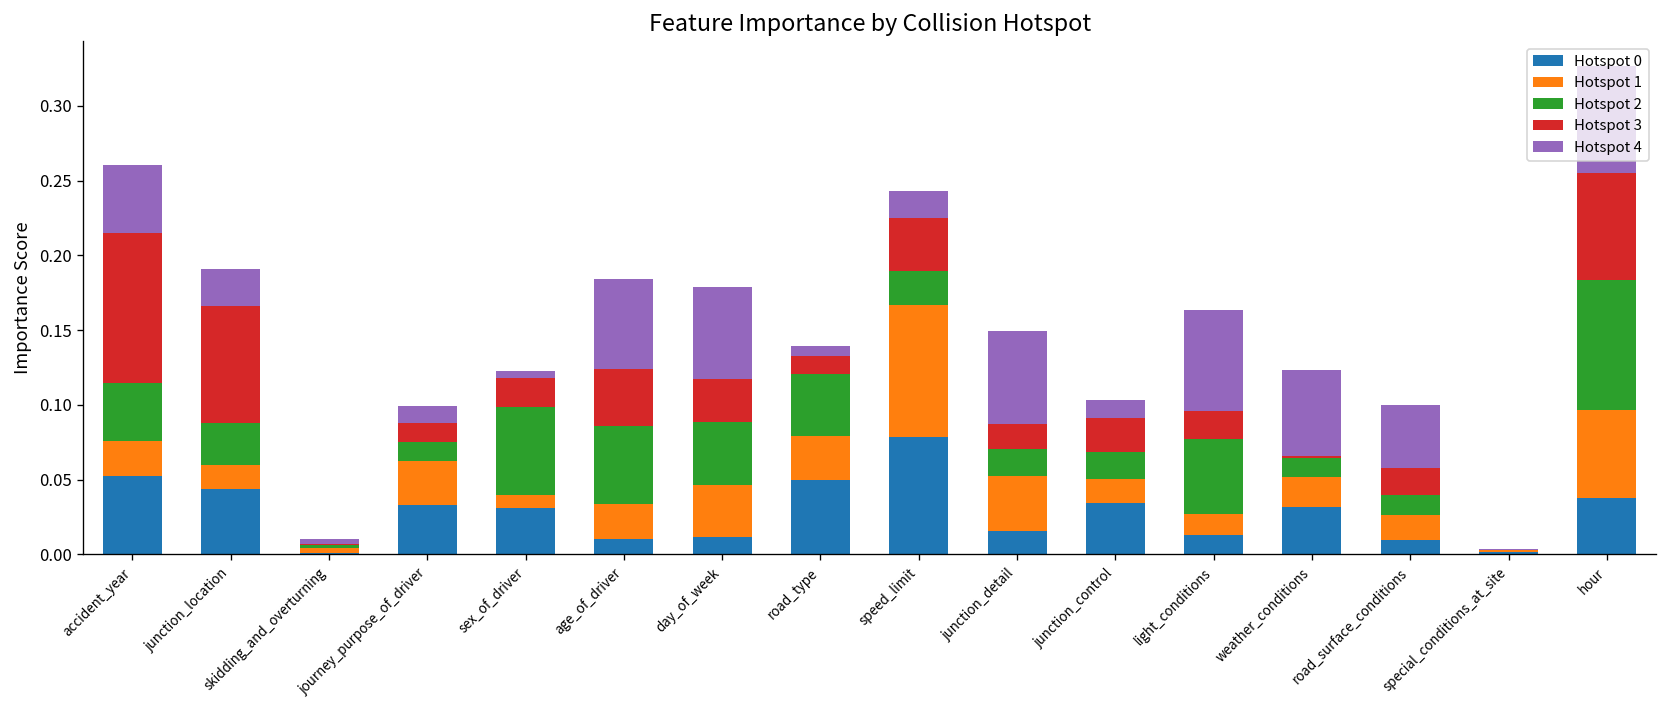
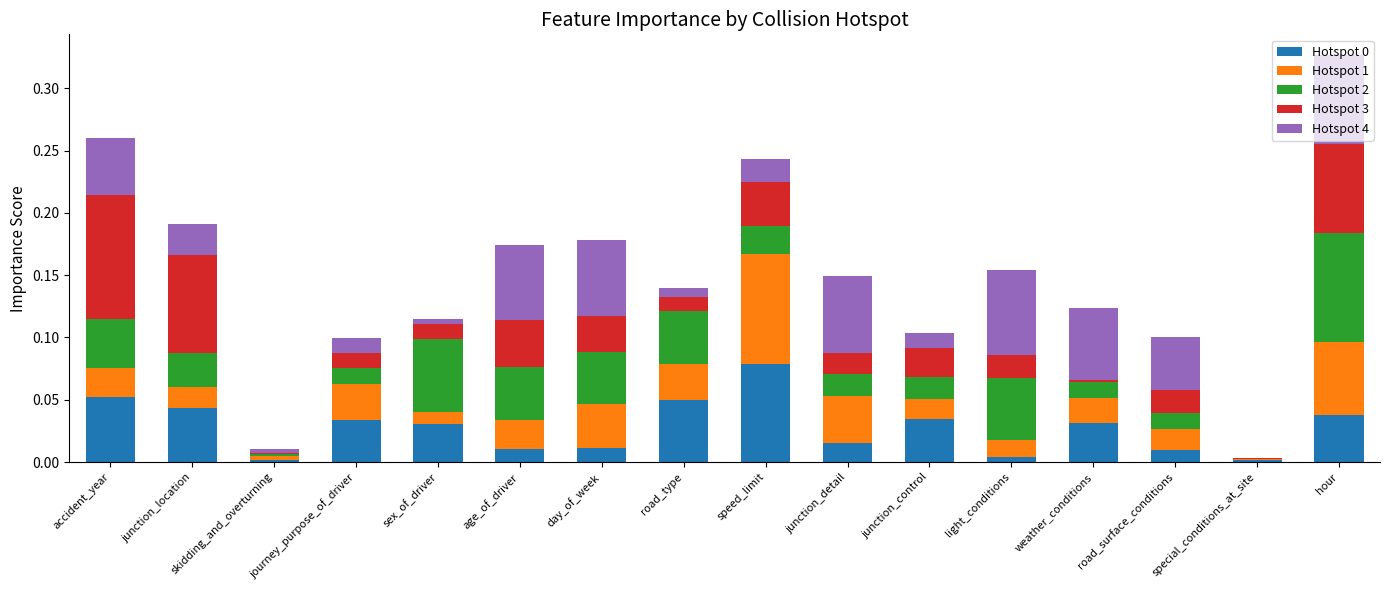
  {
    "Hotspot 0": {
      "accident_year": 0.052,
      "junction_location": 0.044,
      "journey_purpose_of_driver": 0.033,
      "sex_of_driver": 0.031,
      "age_of_driver": 0.011,
      "day_of_week": 0.011,
      "road_type": 0.050,
      "speed_limit": 0.079,
      "junction_detail": 0.016,
      "junction_control": 0.034,
-     "light_conditions": 0.013,
+     "light_conditions": 0.004,
      "weather_conditions": 0.032,
      "road_surface_conditions": 0.010,
      "hour": 0.038
    },
    "Hotspot 1": {
      "accident_year": 0.024,
      "junction_location": 0.017,
      "skidding_and_overturning": 0.003,
      "journey_purpose_of_driver": 0.029,
      "sex_of_driver": 0.009,
      "age_of_driver": 0.023,
      "day_of_week": 0.035,
      "road_type": 0.029,
      "speed_limit": 0.088,
      "junction_detail": 0.037,
      "junction_control": 0.016,
      "light_conditions": 0.014,
      "weather_conditions": 0.020,
      "road_surface_conditions": 0.016,
      "hour": 0.059
    },
    "Hotspot 2": {
      "accident_year": 0.039,
      "junction_location": 0.028,
      "journey_purpose_of_driver": 0.013,
      "sex_of_driver": 0.059,
-     "age_of_driver": 0.052,
+     "age_of_driver": 0.043,
      "day_of_week": 0.042,
      "road_type": 0.042,
      "speed_limit": 0.023,
      "junction_detail": 0.018,
      "junction_control": 0.018,
      "light_conditions": 0.050,
      "weather_conditions": 0.013,
      "road_surface_conditions": 0.013,
      "hour": 0.087
    },
    "Hotspot 3": {
      "accident_year": 0.100,
      "junction_location": 0.079,
      "journey_purpose_of_driver": 0.012,
-     "sex_of_driver": 0.020,
+     "sex_of_driver": 0.012,
      "age_of_driver": 0.038,
      "day_of_week": 0.029,
      "road_type": 0.012,
      "speed_limit": 0.035,
      "junction_detail": 0.017,
      "junction_control": 0.023,
      "light_conditions": 0.018,
      "road_surface_conditions": 0.018,
      "hour": 0.071
    },
    "Hotspot 4": {
      "accident_year": 0.045,
      "junction_location": 0.025,
      "skidding_and_overturning": 0.003,
      "journey_purpose_of_driver": 0.012,
      "sex_of_driver": 0.004,
      "age_of_driver": 0.060,
      "day_of_week": 0.061,
      "road_type": 0.007,
      "speed_limit": 0.018,
      "junction_detail": 0.062,
      "junction_control": 0.012,
      "light_conditions": 0.068,
      "weather_conditions": 0.057,
      "road_surface_conditions": 0.042
    }
  }
